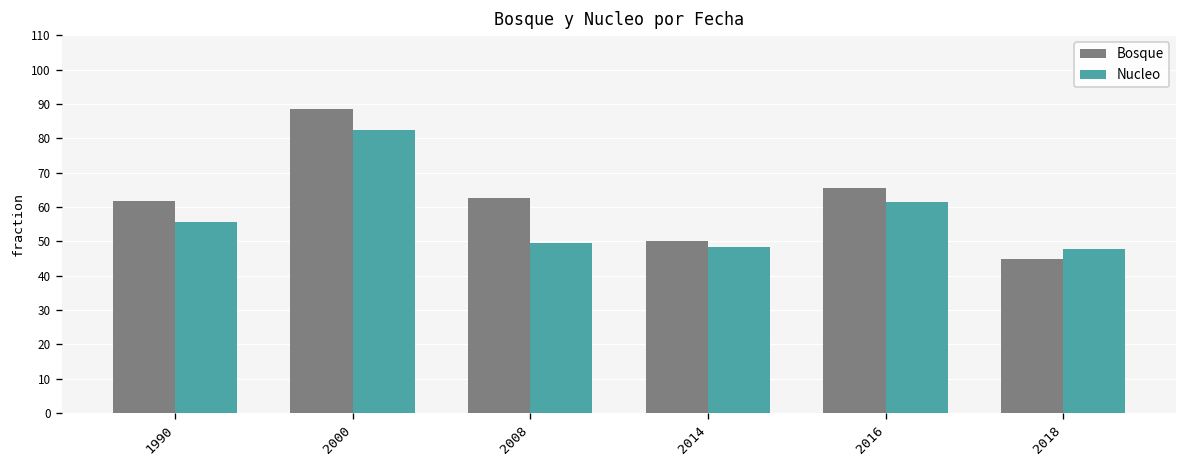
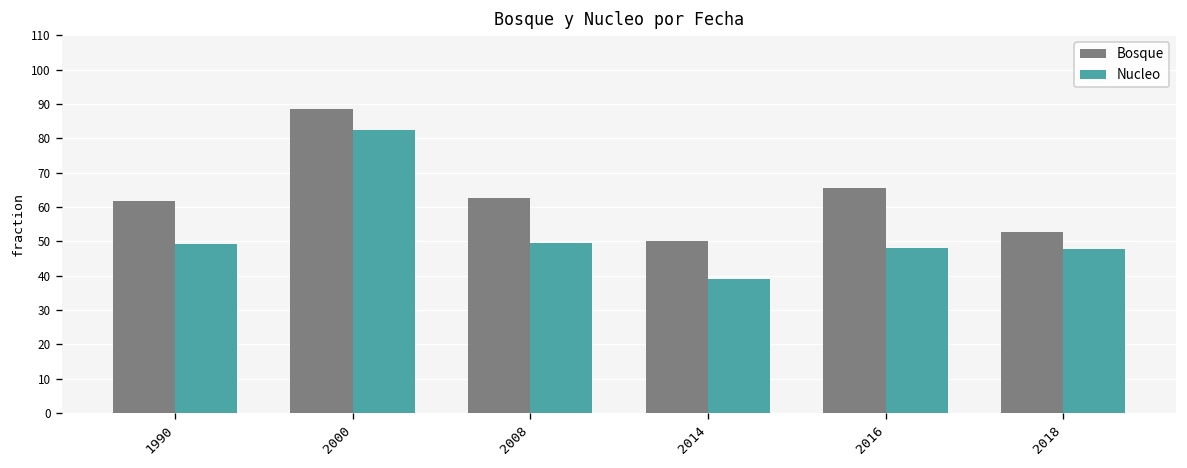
  {
    "Bosque": {
      "1990": 62,
      "2000": 89,
      "2008": 63,
      "2014": 50,
      "2016": 65,
-     "2018": 45
+     "2018": 53
    },
    "Nucleo": {
-     "1990": 56,
+     "1990": 49,
      "2000": 82,
      "2008": 50,
-     "2014": 48,
-     "2016": 61,
+     "2014": 39,
+     "2016": 48,
      "2018": 48
    }
  }
